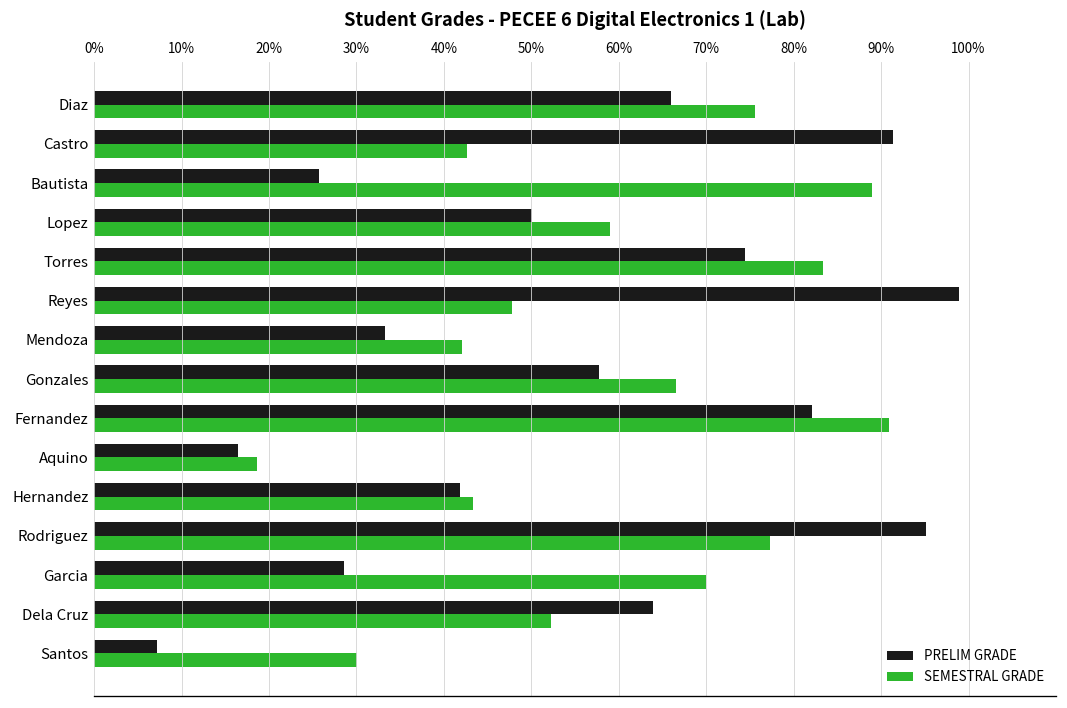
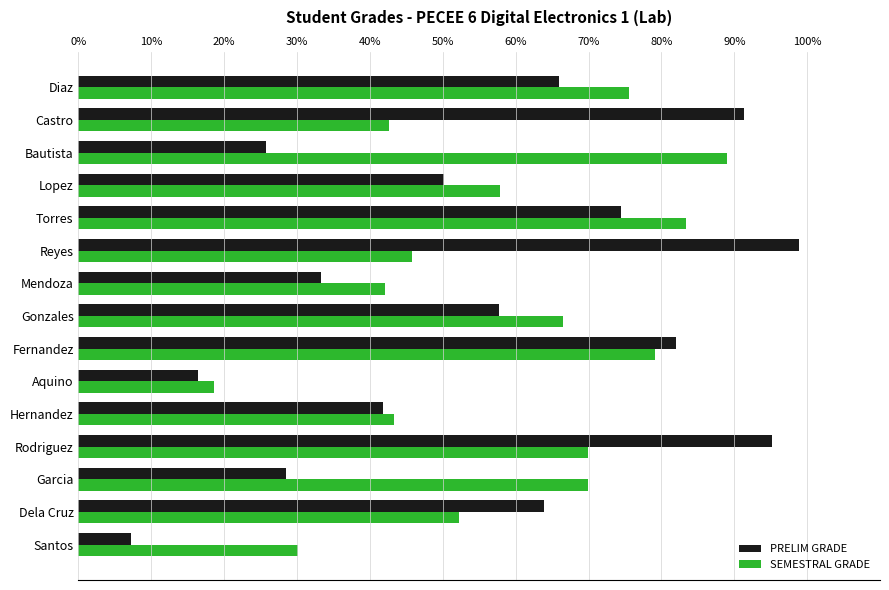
  {
    "PRELIM GRADE": {
      "Diaz": "66%",
      "Castro": "91%",
      "Bautista": "26%",
      "Lopez": "50%",
      "Torres": "74%",
      "Reyes": "99%",
      "Mendoza": "33%",
      "Gonzales": "58%",
      "Fernandez": "82%",
      "Aquino": "16%",
      "Hernandez": "42%",
      "Rodriguez": "95%",
      "Garcia": "29%",
      "Dela Cruz": "64%",
      "Santos": "7%"
    },
    "SEMESTRAL GRADE": {
      "Diaz": "76%",
      "Castro": "43%",
      "Bautista": "89%",
-     "Lopez": "59%",
+     "Lopez": "58%",
      "Torres": "83%",
-     "Reyes": "48%",
+     "Reyes": "46%",
      "Mendoza": "42%",
      "Gonzales": "67%",
-     "Fernandez": "91%",
+     "Fernandez": "79%",
      "Aquino": "19%",
      "Hernandez": "43%",
-     "Rodriguez": "77%",
+     "Rodriguez": "70%",
      "Garcia": "70%",
      "Dela Cruz": "52%",
      "Santos": "30%"
    }
  }
